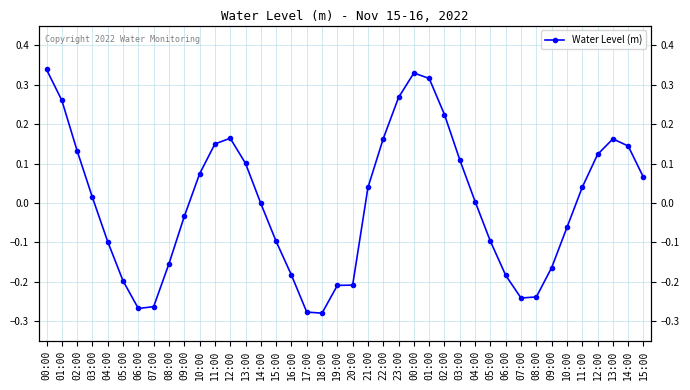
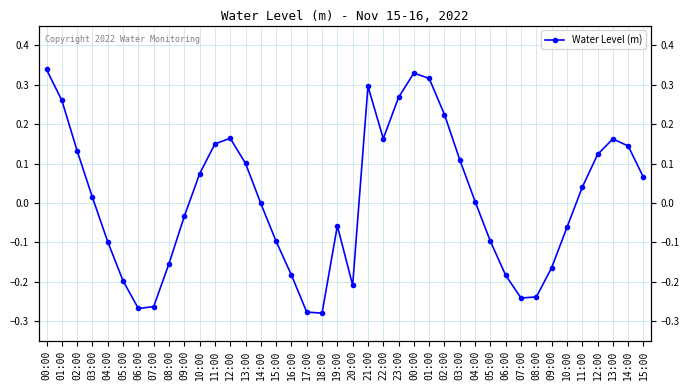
  {
    "16:00": -0.18,
    "17:00": -0.28,
    "18:00": -0.28,
-   "19:00": -0.21,
+   "19:00": -0.06,
    "20:00": -0.21,
-   "21:00": 0.04,
+   "21:00": 0.30,
    "22:00": 0.16,
    "23:00": 0.27
  }
